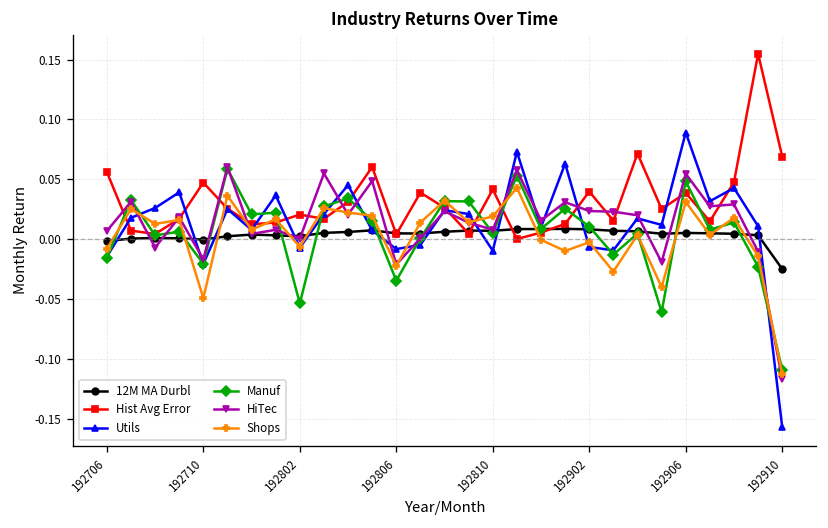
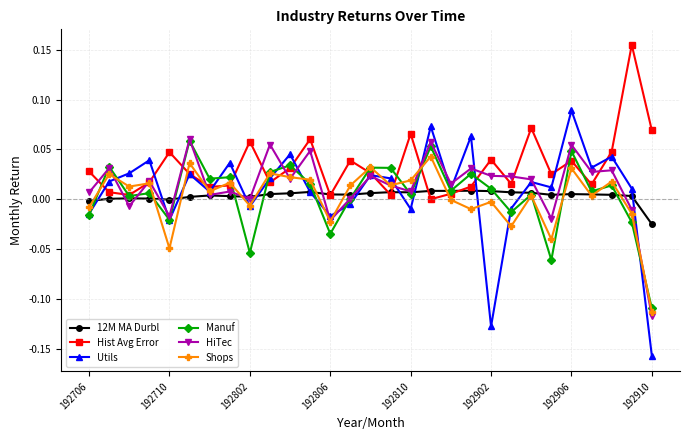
  {
    "12M MA Durbl": {
      "192706": 0.00,
      "192710": 0.00,
      "192906": 0.01,
      "192910": -0.03
    },
    "Hist Avg Error": {
-     "192706": 0.06,
+     "192706": 0.03,
      "192710": 0.05,
-     "192802": 0.02,
-     "192810": 0.04,
+     "192802": 0.06,
+     "192810": 0.07,
      "192902": 0.04,
      "192906": 0.04,
      "192910": 0.07
    },
    "Utils": {
-     "192806": -0.01,
+     "192806": -0.02,
      "192810": -0.01,
-     "192902": -0.01,
+     "192902": -0.13,
      "192906": 0.09,
      "192910": -0.16
    },
    "Manuf": {
      "192802": -0.05,
      "192806": -0.03,
      "192906": 0.05,
      "192910": -0.11
    },
    "HiTec": {
      "192706": 0.01,
      "192710": -0.02,
      "192902": 0.02,
      "192906": 0.05,
      "192910": -0.12
    },
    "Shops": {
      "192706": -0.01,
      "192710": -0.05,
      "192810": 0.02,
      "192902": 0.00,
      "192906": 0.03,
      "192910": -0.11
    }
  }
